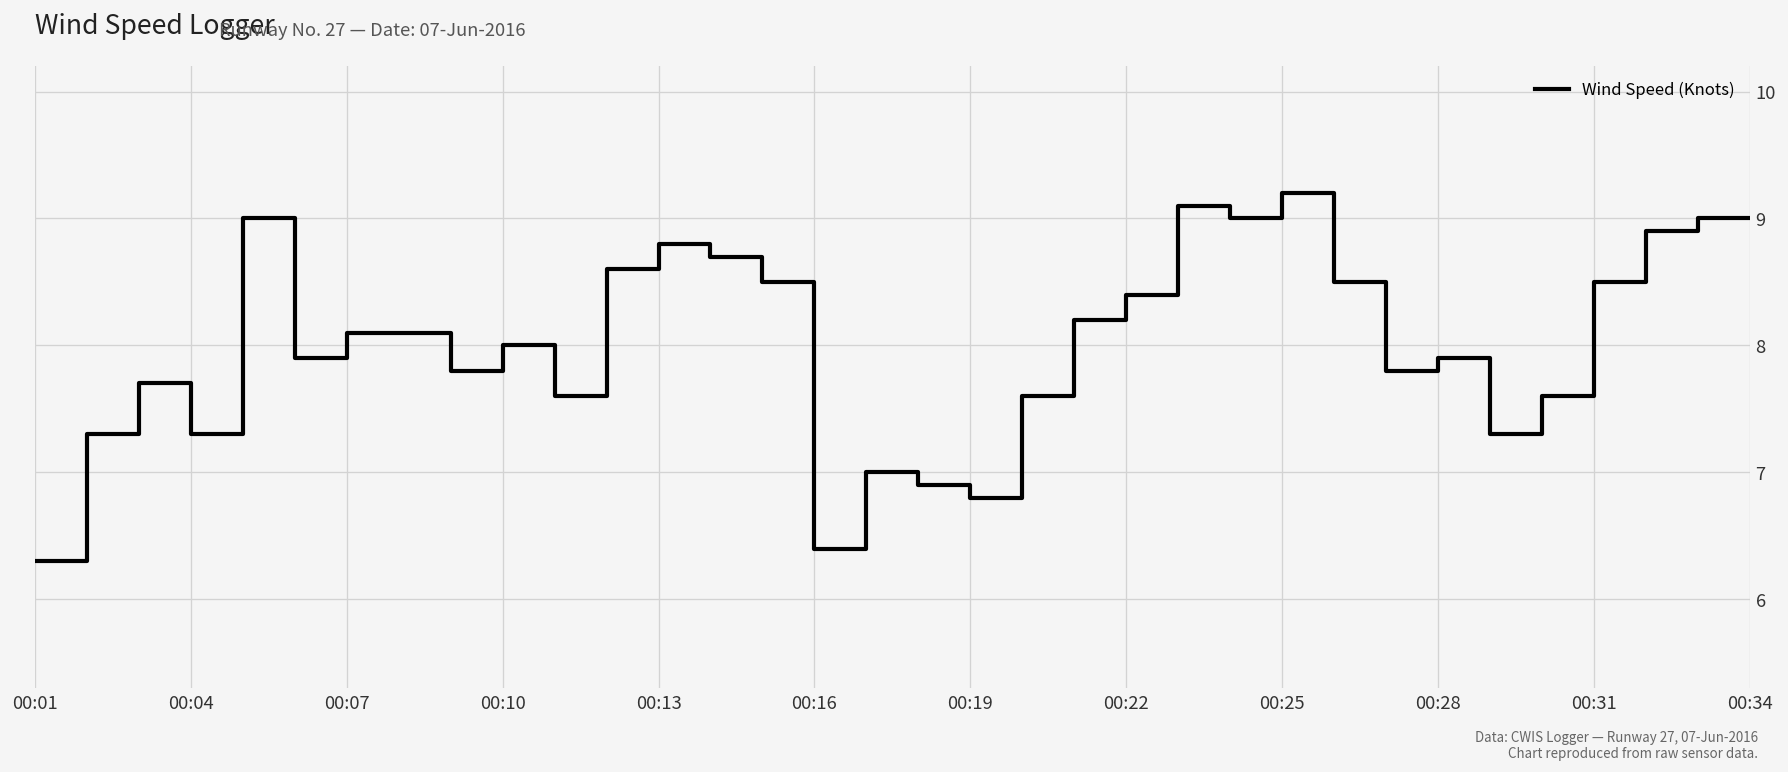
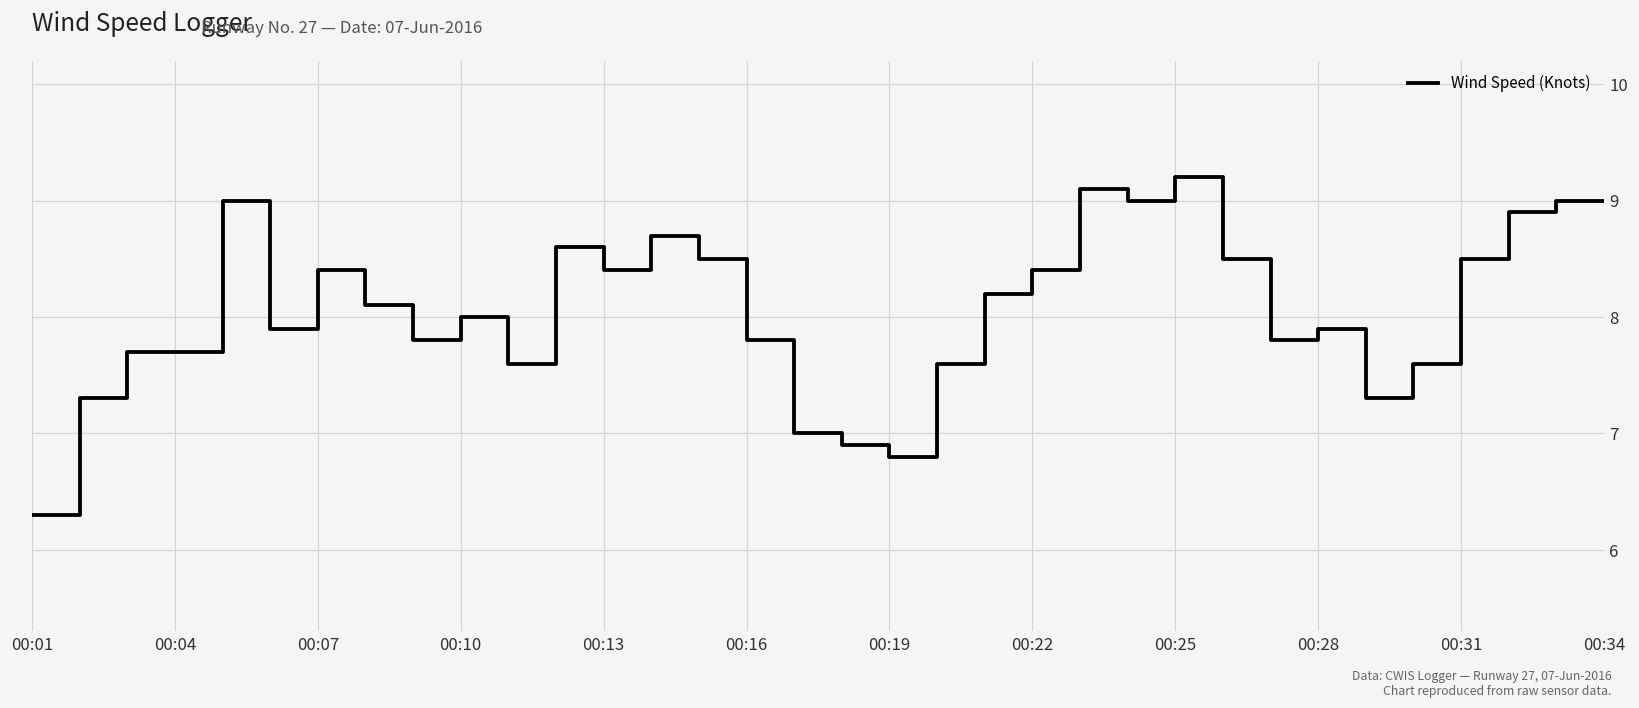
  {
    "00:01": 6.3,
-   "00:04": 7.3,
-   "00:07": 8.1,
+   "00:04": 7.7,
+   "00:07": 8.4,
    "00:10": 8.0,
-   "00:13": 8.8,
-   "00:16": 6.4,
+   "00:13": 8.4,
+   "00:16": 7.8,
    "00:19": 6.8,
    "00:22": 8.4,
    "00:25": 9.2,
    "00:28": 7.9,
    "00:31": 8.5,
    "00:34": 9.0
  }
